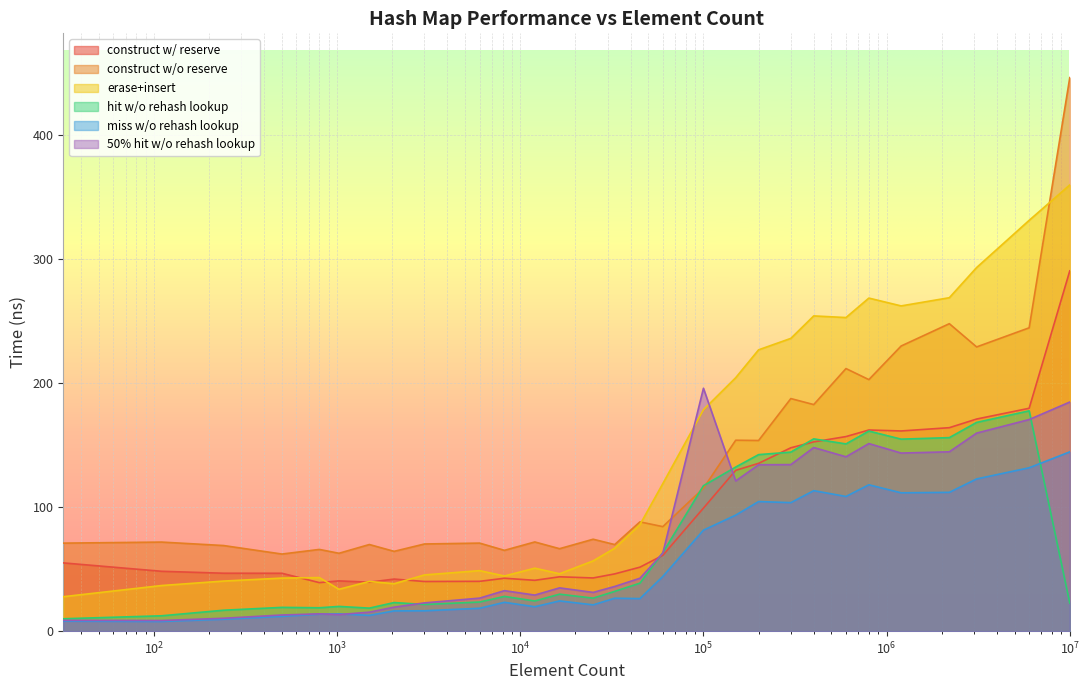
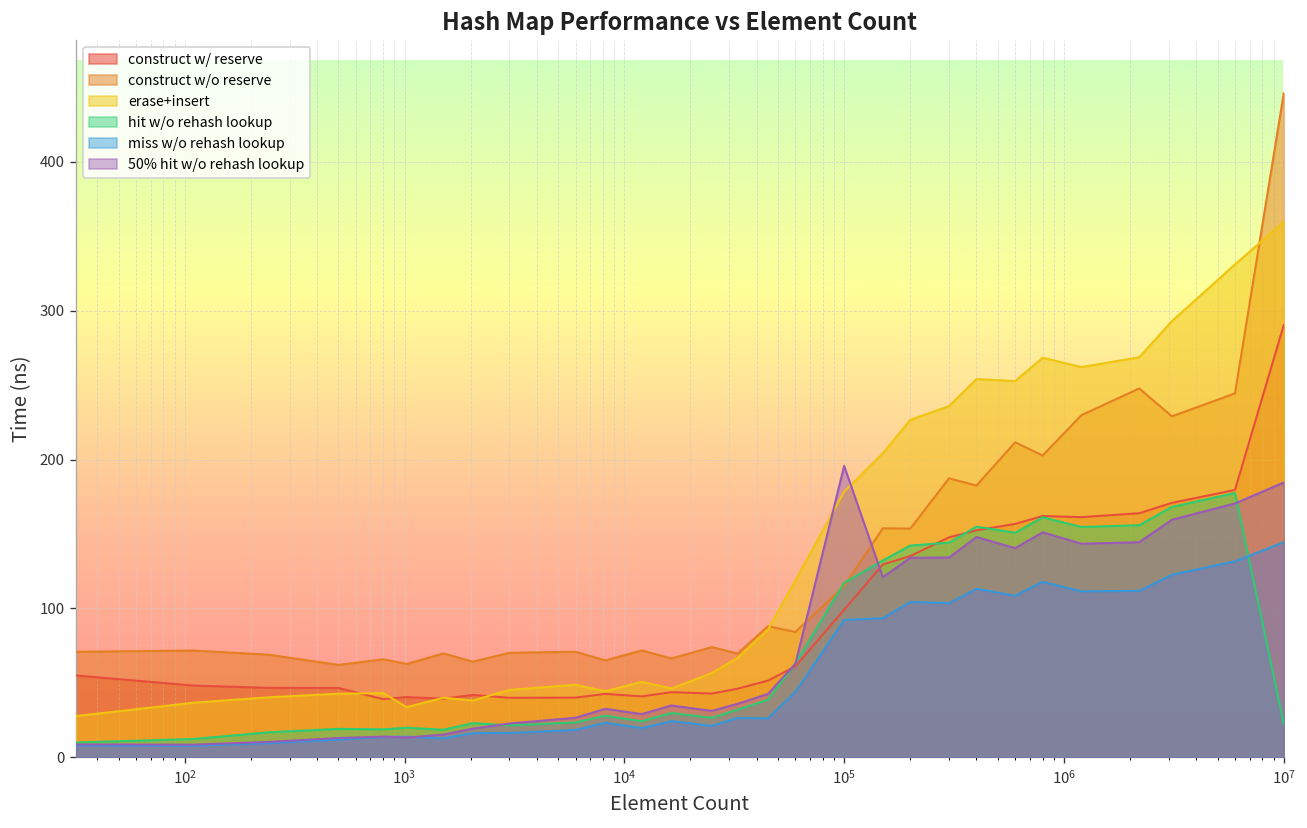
  {
    "hit w/o rehash lookup": {
      "10^7": 23
    },
    "miss w/o rehash lookup": {
-     "10^5": 81,
+     "10^5": 92,
      "10^7": 145
    },
    "50% hit w/o rehash lookup": {
      "10^5": 196,
      "10^7": 185
    }
  }
